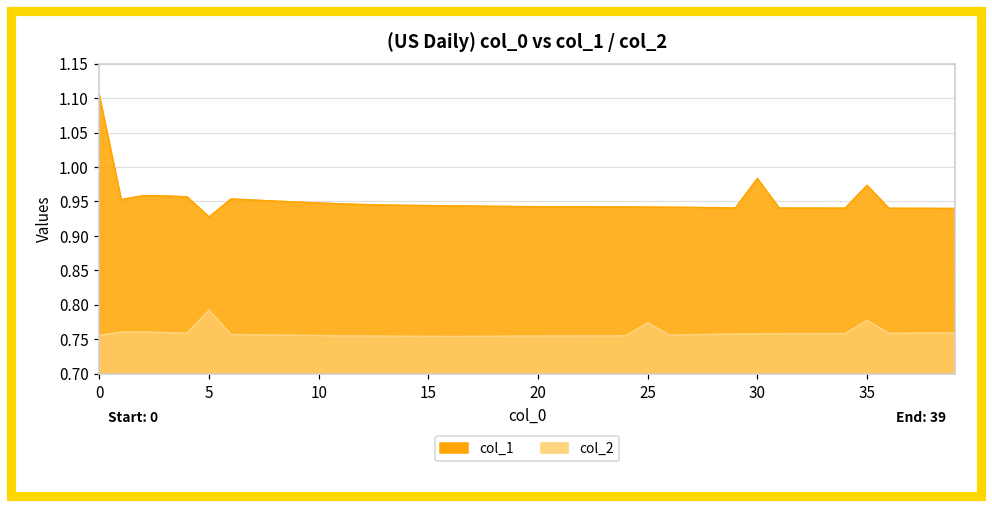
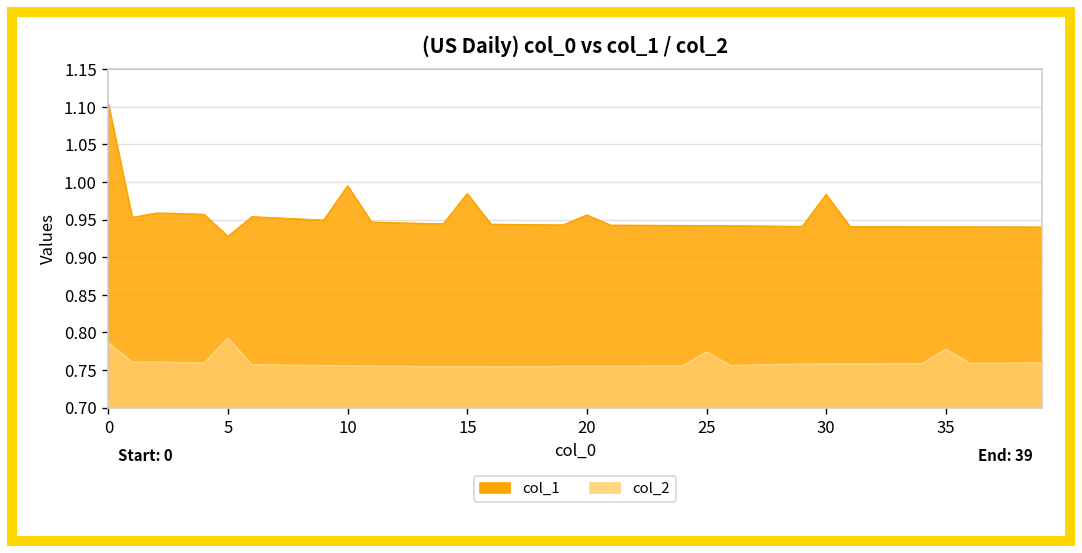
  {
    "col_1": {
      "0": 1.10,
      "5": 0.93,
-     "10": 0.95,
-     "15": 0.94,
-     "20": 0.94,
+     "10": 0.99,
+     "15": 0.98,
+     "20": 0.96,
      "25": 0.94,
      "30": 0.98,
-     "35": 0.97
+     "35": 0.94
    },
    "col_2": {
-     "0": 0.76,
+     "0": 0.79,
      "5": 0.79,
      "10": 0.76,
      "15": 0.75,
      "20": 0.75,
      "25": 0.77,
      "30": 0.76,
      "35": 0.78
    }
  }
